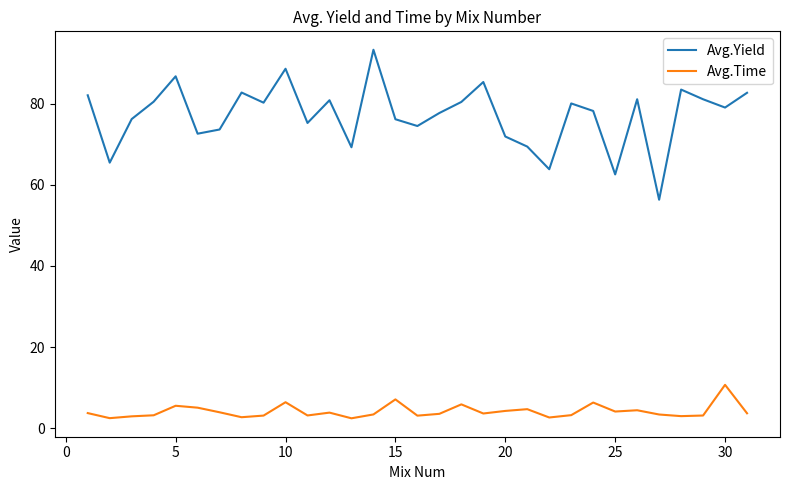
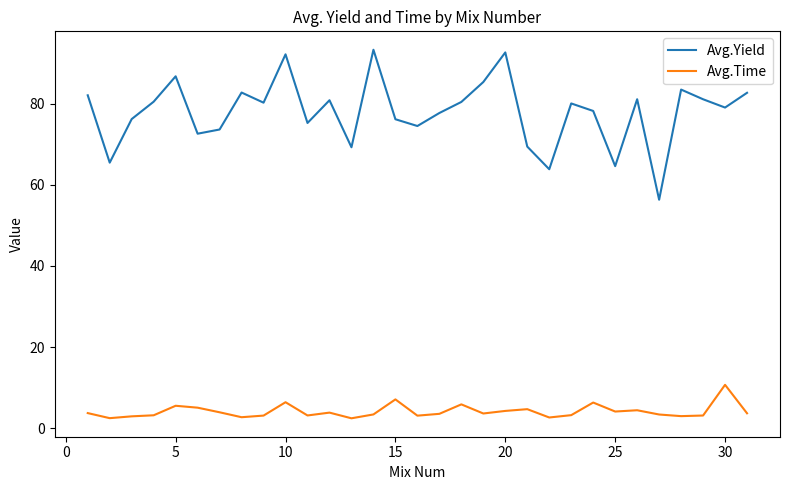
  {
    "Avg.Yield": {
      "5": 87,
-     "10": 89,
+     "10": 92,
      "15": 76,
-     "20": 72,
-     "25": 63,
+     "20": 93,
+     "25": 65,
      "30": 79
    },
    "Avg.Time": {
      "5": 6,
      "10": 6,
      "15": 7,
      "20": 4,
      "25": 4,
      "30": 11
    }
  }
